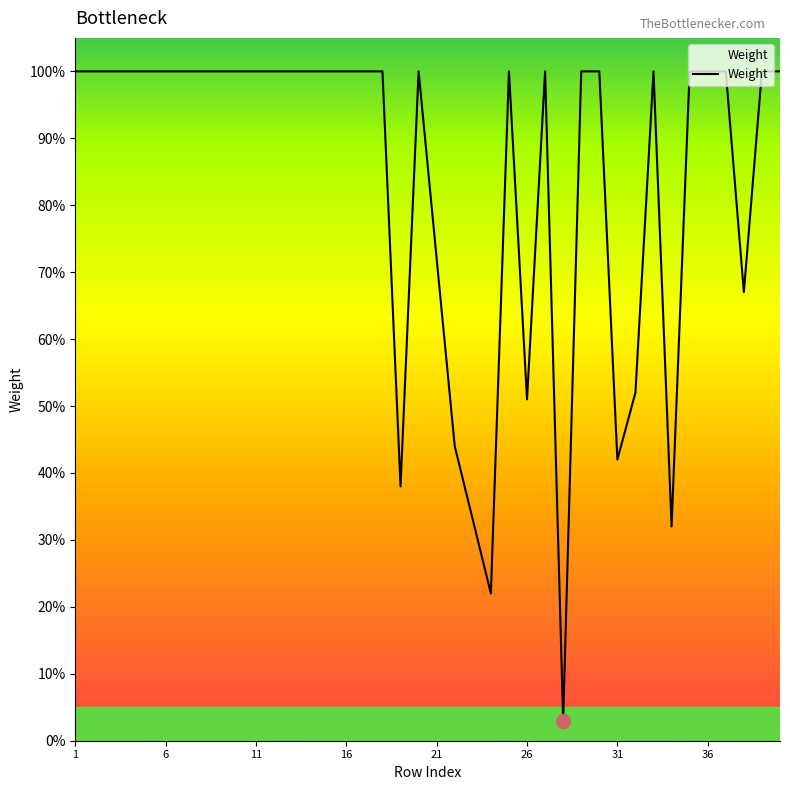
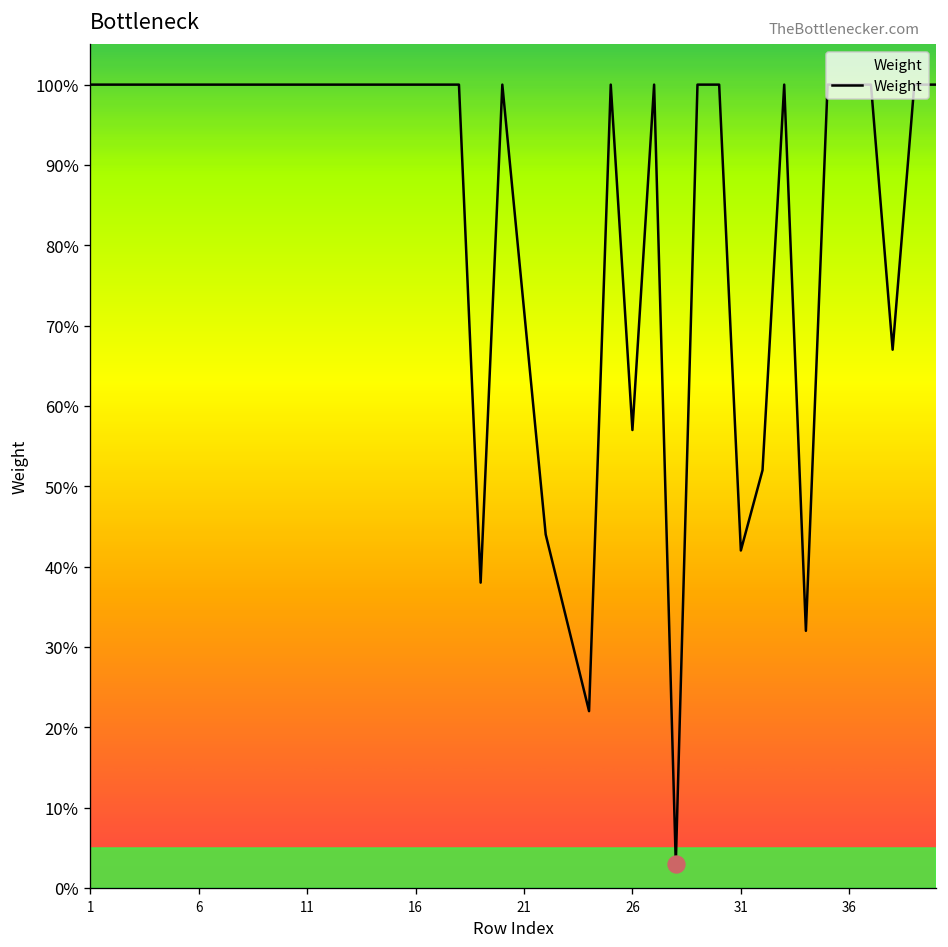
  {
    "Weight": {
      "1": "100%",
      "6": "100%",
      "11": "100%",
      "16": "100%",
      "21": "72%",
-     "26": "51%",
+     "26": "57%",
      "31": "42%"
    }
  }
